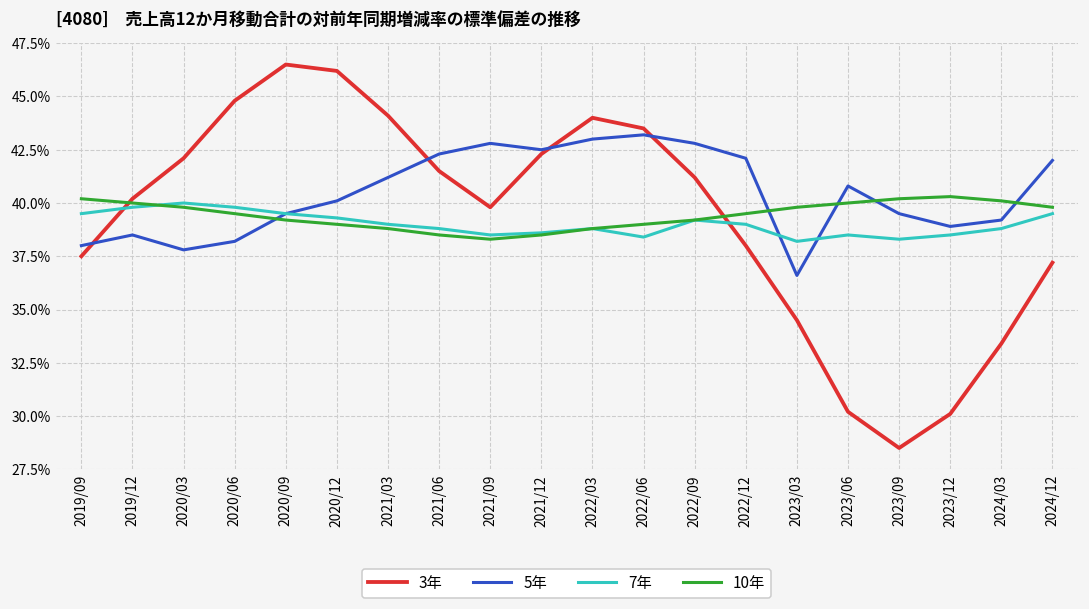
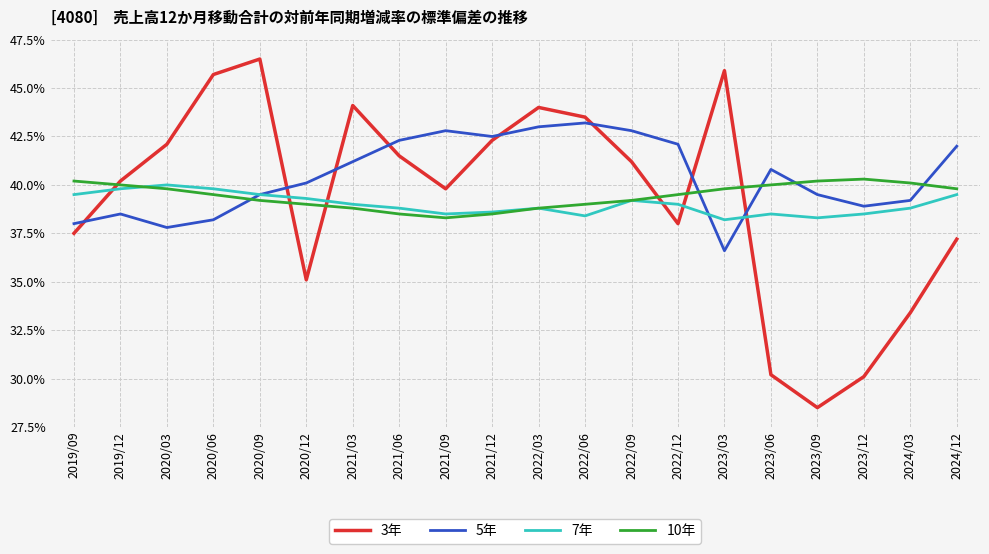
  {
    "3年": {
      "2019/09": "37.5%",
      "2019/12": "40.2%",
      "2020/03": "42.1%",
-     "2020/06": "44.8%",
+     "2020/06": "45.7%",
      "2020/09": "46.5%",
-     "2020/12": "46.2%",
+     "2020/12": "35.1%",
      "2021/03": "44.1%",
      "2021/06": "41.5%",
      "2021/09": "39.8%",
      "2021/12": "42.3%",
      "2022/03": "44.0%",
      "2022/06": "43.5%",
      "2022/09": "41.2%",
      "2022/12": "38.0%",
-     "2023/03": "34.5%",
+     "2023/03": "45.9%",
      "2023/06": "30.2%",
      "2023/09": "28.5%",
      "2023/12": "30.1%",
      "2024/03": "33.4%",
      "2024/12": "37.2%"
    },
    "5年": {
      "2019/09": "38.0%",
      "2019/12": "38.5%",
      "2020/03": "37.8%",
      "2020/06": "38.2%",
      "2020/12": "40.1%",
      "2021/03": "41.2%",
      "2021/06": "42.3%",
      "2021/09": "42.8%",
      "2021/12": "42.5%",
      "2022/03": "43.0%",
      "2022/06": "43.2%",
      "2022/09": "42.8%",
      "2022/12": "42.1%",
      "2023/03": "36.6%",
      "2023/06": "40.8%",
      "2023/09": "39.5%",
      "2023/12": "38.9%",
      "2024/03": "39.2%",
      "2024/12": "42.0%"
    },
    "7年": {
      "2019/09": "39.5%",
      "2019/12": "39.8%",
      "2020/03": "40.0%",
      "2020/06": "39.8%",
      "2020/12": "39.3%",
      "2021/03": "39.0%",
      "2021/06": "38.8%",
      "2021/09": "38.5%",
      "2022/06": "38.4%",
      "2022/12": "39.0%",
      "2023/03": "38.2%",
      "2023/06": "38.5%",
      "2023/09": "38.3%",
      "2023/12": "38.5%",
      "2024/03": "38.8%",
      "2024/12": "39.5%"
    },
    "10年": {
      "2019/09": "40.2%",
      "2019/12": "40.0%",
      "2020/03": "39.8%",
      "2020/06": "39.5%",
      "2020/09": "39.2%",
      "2020/12": "39.0%",
      "2021/03": "38.8%",
      "2021/06": "38.5%",
      "2021/09": "38.3%",
      "2022/06": "39.0%",
      "2022/12": "39.5%",
      "2023/03": "39.8%",
      "2023/06": "40.0%",
      "2023/09": "40.2%",
      "2023/12": "40.3%",
      "2024/03": "40.1%",
      "2024/12": "39.8%"
    }
  }
